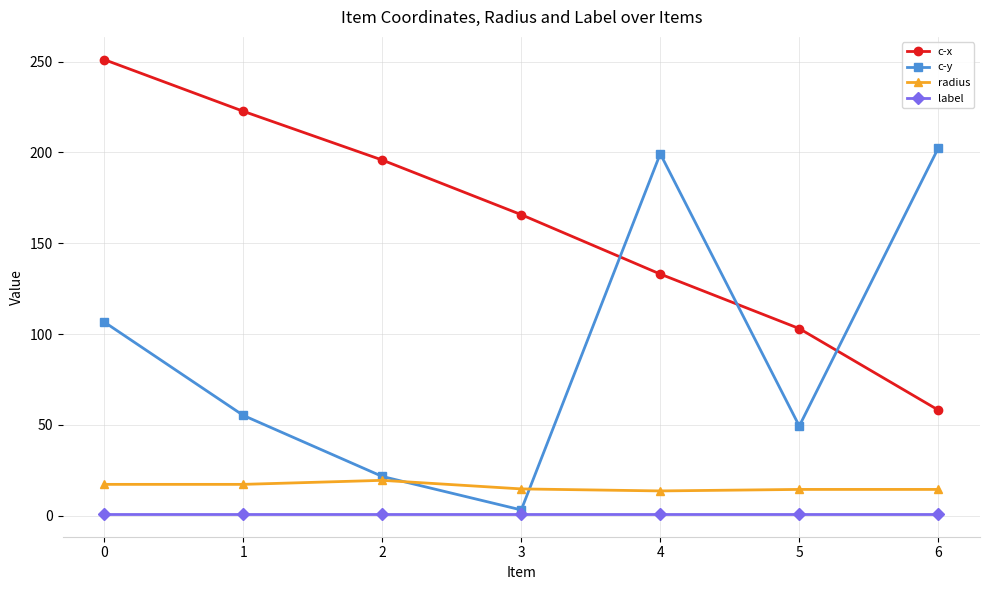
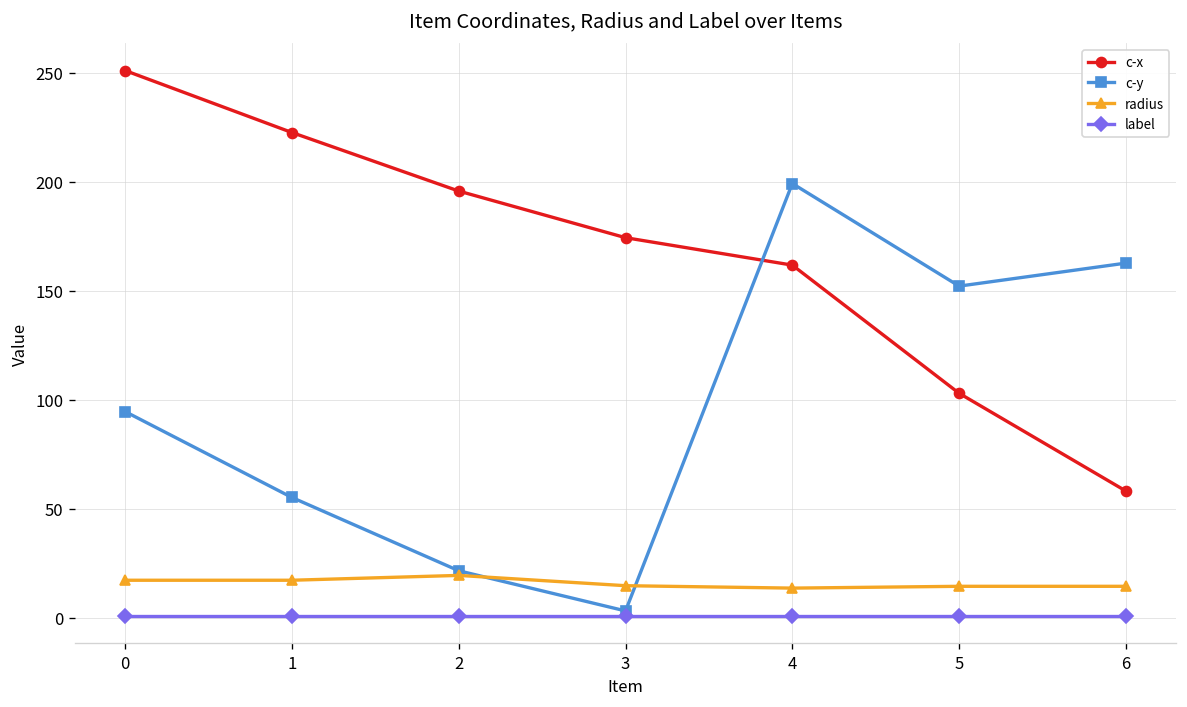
  {
    "c-x": {
      "0": 251,
      "1": 223,
      "2": 196,
-     "3": 166,
-     "4": 133,
+     "3": 174,
+     "4": 162,
      "5": 103,
      "6": 58
    },
    "c-y": {
-     "0": 107,
+     "0": 95,
      "1": 55,
      "2": 22,
      "3": 3,
      "4": 199,
-     "5": 49,
-     "6": 202
+     "5": 152,
+     "6": 163
    },
    "radius": {
      "0": 17,
      "1": 17,
      "2": 20,
      "3": 15,
      "4": 14,
      "5": 15,
      "6": 15
    },
    "label": {
      "0": 1,
      "1": 1,
      "2": 1,
      "3": 1,
      "4": 1,
      "5": 1,
      "6": 1
    }
  }
